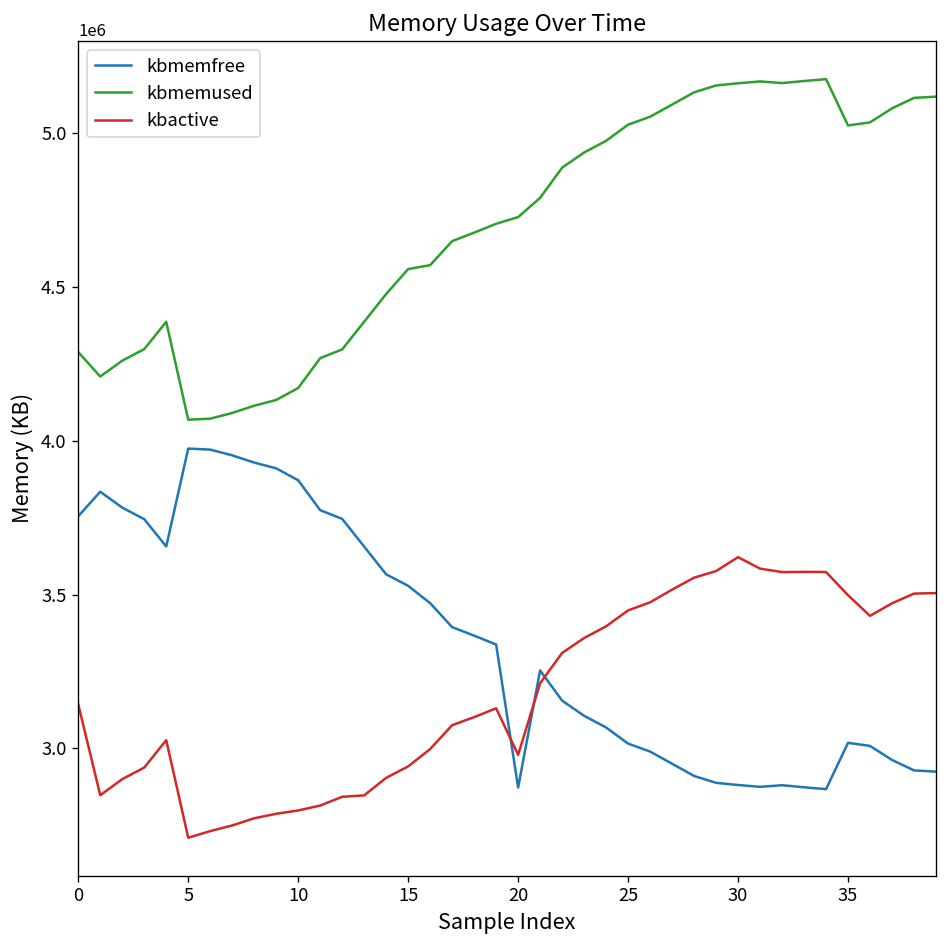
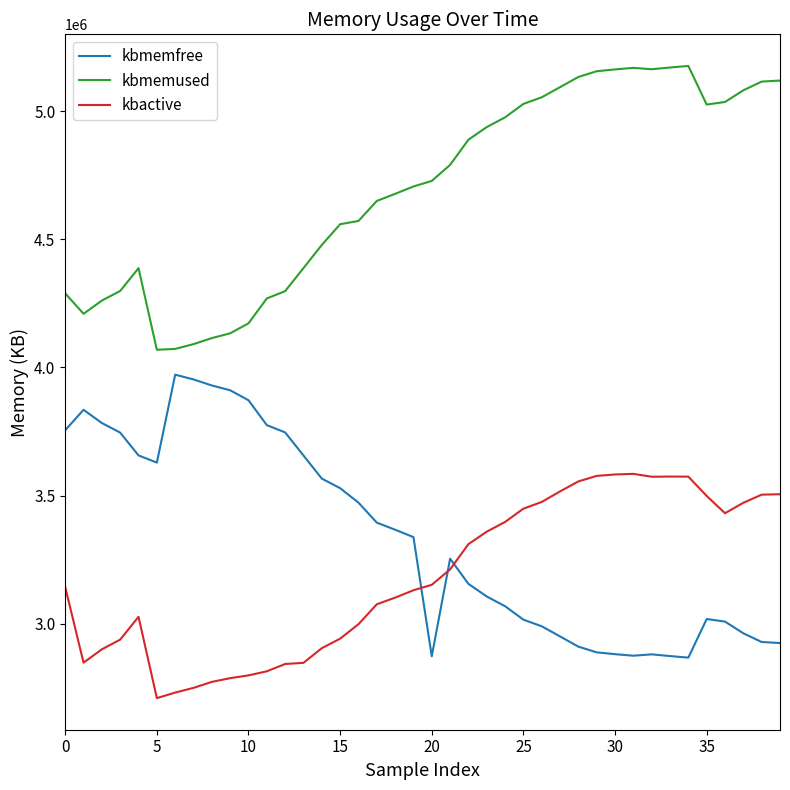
  {
    "kbmemfree": {
      "0": 3750000,
-     "5": 3980000,
+     "5": 3630000,
      "10": 3870000,
      "15": 3530000,
      "20": 2870000,
      "25": 3020000,
      "30": 2880000,
      "35": 3020000
    },
    "kbmemused": {
      "0": 4290000,
      "5": 4070000,
      "10": 4170000,
      "15": 4560000,
      "20": 4730000,
      "25": 5030000,
      "30": 5160000,
      "35": 5030000
    },
    "kbactive": {
      "0": 3140000,
      "5": 2710000,
      "10": 2800000,
      "15": 2940000,
-     "20": 2980000,
+     "20": 3150000,
      "25": 3450000,
-     "30": 3620000,
+     "30": 3580000,
      "35": 3500000
    }
  }
